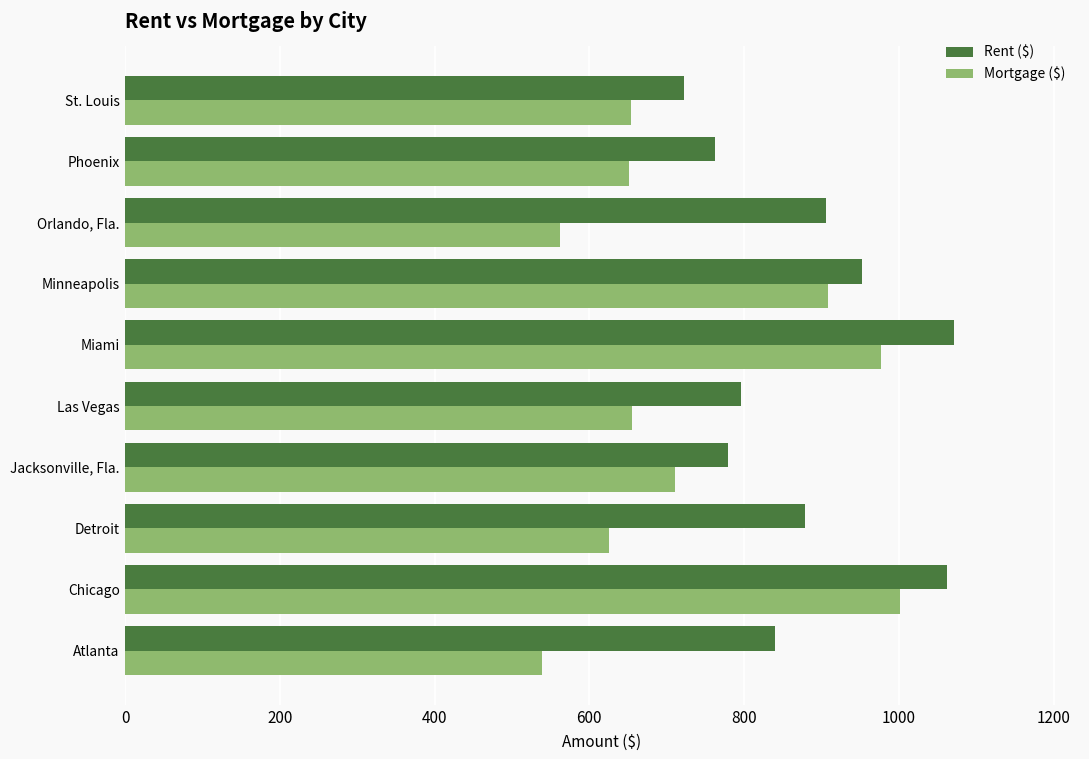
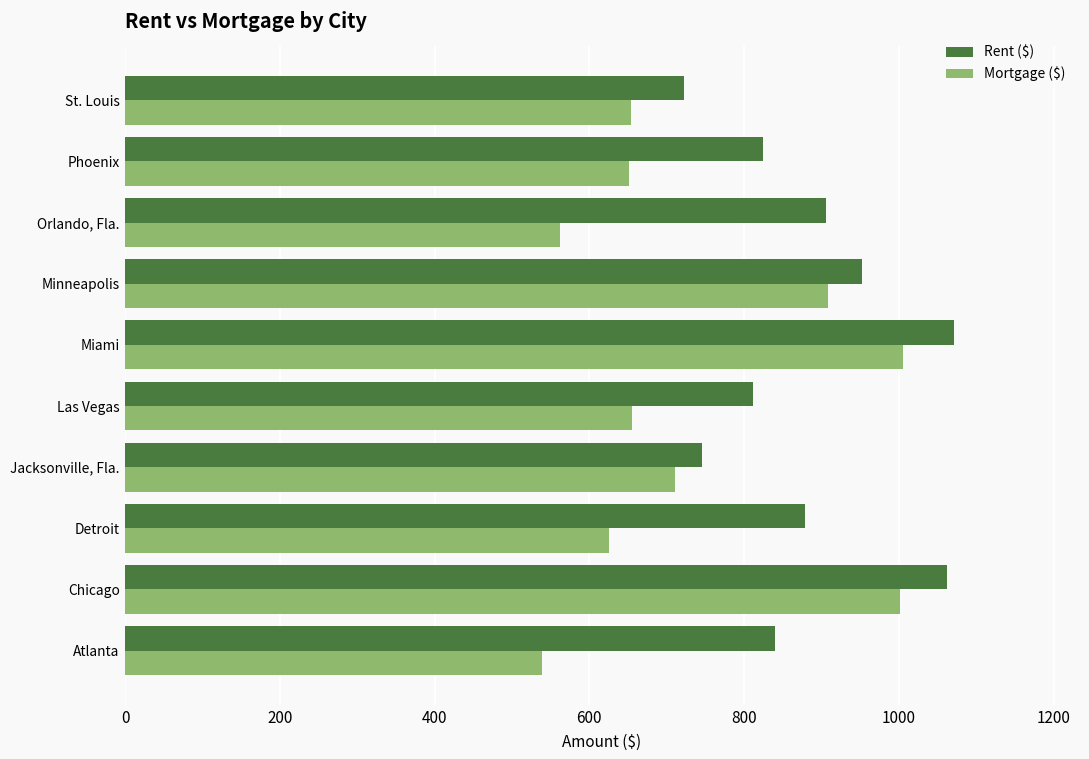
  {
    "Rent ($)": {
      "St. Louis": 720,
-     "Phoenix": 760,
+     "Phoenix": 830,
      "Orlando, Fla.": 910,
      "Minneapolis": 950,
      "Miami": 1070,
-     "Las Vegas": 800,
-     "Jacksonville, Fla.": 780,
+     "Las Vegas": 810,
+     "Jacksonville, Fla.": 750,
      "Detroit": 880,
      "Chicago": 1060,
      "Atlanta": 840
    },
    "Mortgage ($)": {
      "St. Louis": 650,
      "Phoenix": 650,
      "Orlando, Fla.": 560,
      "Minneapolis": 910,
-     "Miami": 980,
+     "Miami": 1010,
      "Las Vegas": 660,
      "Jacksonville, Fla.": 710,
      "Detroit": 630,
      "Chicago": 1000,
      "Atlanta": 540
    }
  }
